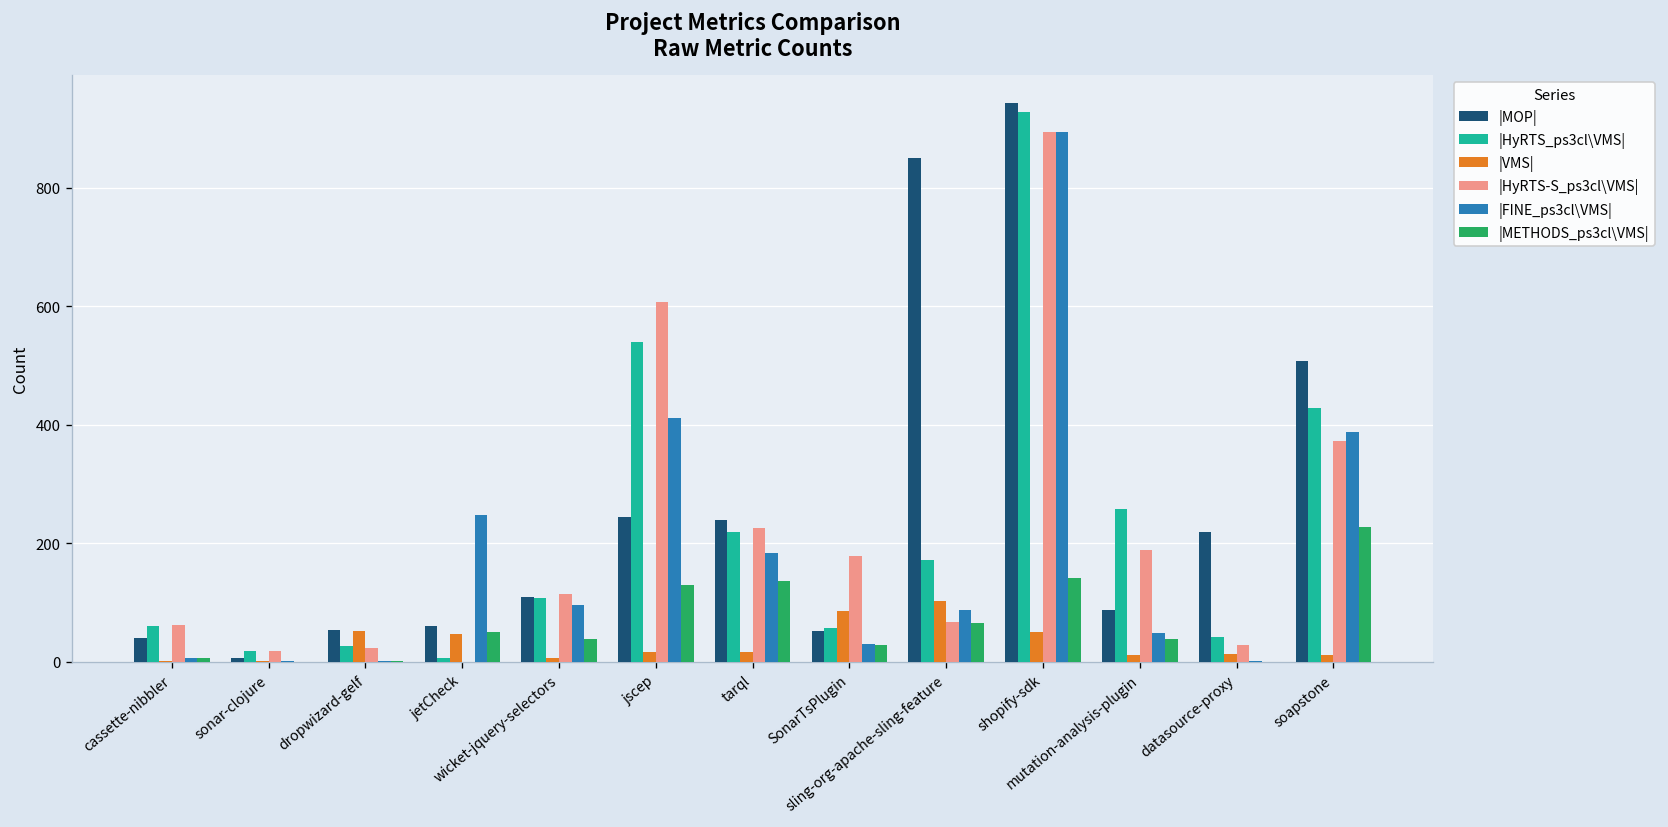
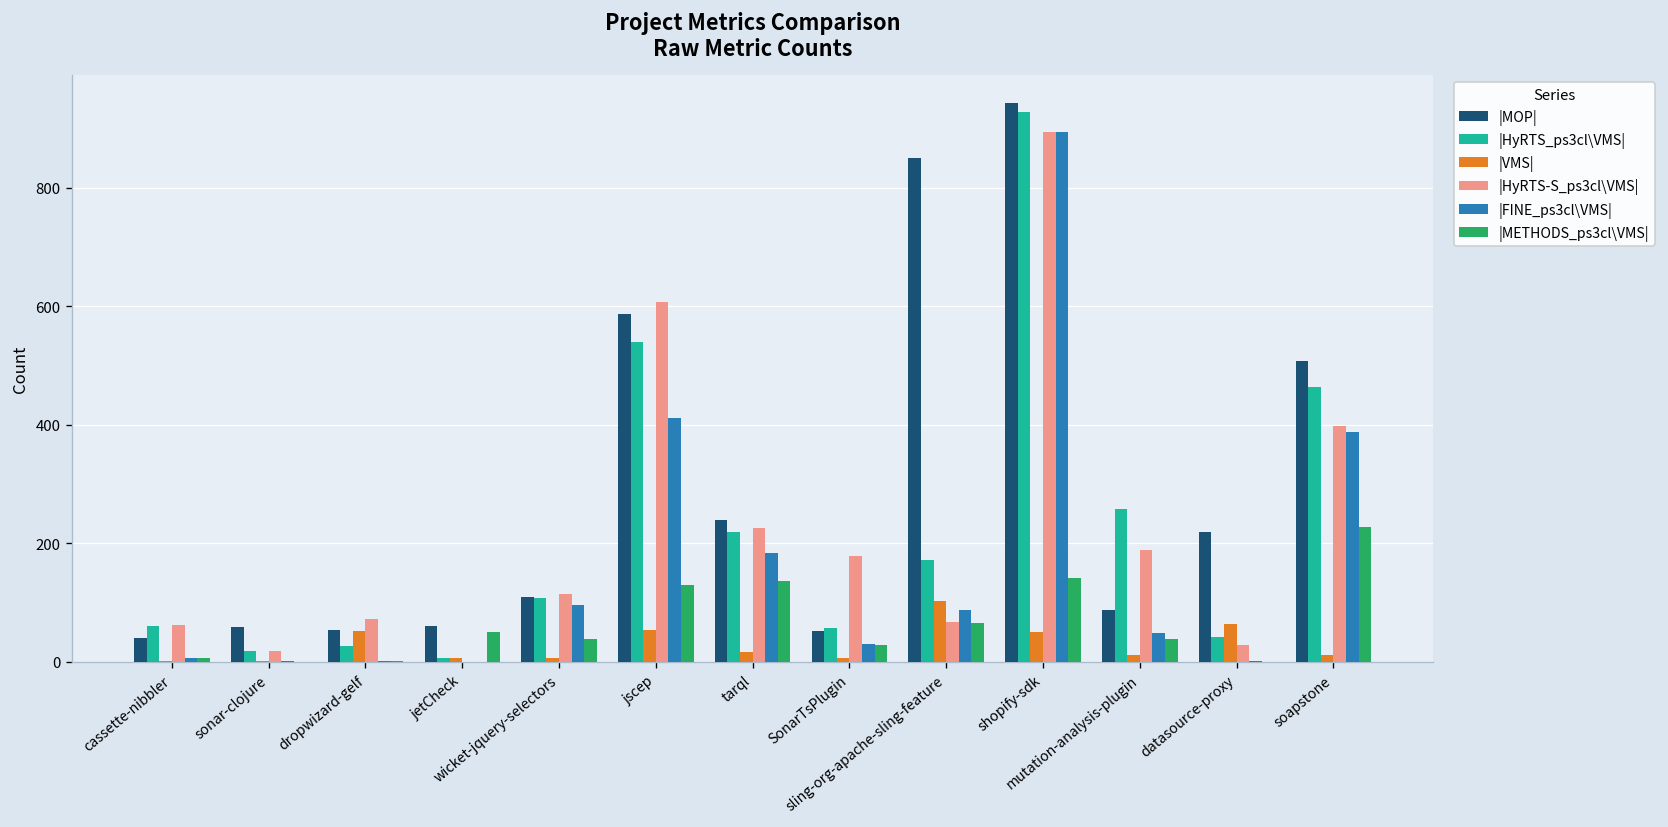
  {
    "|MOP|": {
      "cassette-nibbler": 40,
-     "sonar-clojure": 10,
+     "sonar-clojure": 60,
      "dropwizard-gelf": 50,
      "jetCheck": 60,
      "wicket-jquery-selectors": 110,
-     "jscep": 250,
+     "jscep": 590,
      "tarql": 240,
      "SonarTsPlugin": 50,
      "sling-org-apache-sling-feature": 850,
      "shopify-sdk": 940,
      "mutation-analysis-plugin": 90,
      "datasource-proxy": 220,
      "soapstone": 510
    },
    "|HyRTS_ps3cl\\VMS|": {
      "cassette-nibbler": 60,
      "sonar-clojure": 20,
      "dropwizard-gelf": 30,
      "jetCheck": 10,
      "wicket-jquery-selectors": 110,
      "jscep": 540,
      "tarql": 220,
      "SonarTsPlugin": 60,
      "sling-org-apache-sling-feature": 170,
      "shopify-sdk": 930,
      "mutation-analysis-plugin": 260,
      "datasource-proxy": 40,
-     "soapstone": 430
+     "soapstone": 460
    },
    "|VMS|": {
      "dropwizard-gelf": 50,
-     "jetCheck": 50,
+     "jetCheck": 10,
      "wicket-jquery-selectors": 10,
-     "jscep": 20,
+     "jscep": 50,
      "tarql": 20,
-     "SonarTsPlugin": 90,
+     "SonarTsPlugin": 10,
      "sling-org-apache-sling-feature": 100,
      "shopify-sdk": 50,
      "mutation-analysis-plugin": 10,
-     "datasource-proxy": 10,
+     "datasource-proxy": 60,
      "soapstone": 10
    },
    "|HyRTS-S_ps3cl\\VMS|": {
      "cassette-nibbler": 60,
      "sonar-clojure": 20,
-     "dropwizard-gelf": 20,
+     "dropwizard-gelf": 70,
      "jetCheck": 0,
      "wicket-jquery-selectors": 110,
      "jscep": 610,
      "tarql": 230,
      "SonarTsPlugin": 180,
      "sling-org-apache-sling-feature": 70,
      "shopify-sdk": 890,
      "mutation-analysis-plugin": 190,
      "datasource-proxy": 30,
-     "soapstone": 370
+     "soapstone": 400
    },
    "|FINE_ps3cl\\VMS|": {
      "cassette-nibbler": 10,
-     "jetCheck": 250,
+     "jetCheck": 0,
      "wicket-jquery-selectors": 100,
      "jscep": 410,
      "tarql": 180,
      "SonarTsPlugin": 30,
      "sling-org-apache-sling-feature": 90,
      "shopify-sdk": 890,
      "mutation-analysis-plugin": 50,
      "soapstone": 390
    },
    "|METHODS_ps3cl\\VMS|": {
      "cassette-nibbler": 10,
      "sonar-clojure": 0,
      "jetCheck": 50,
      "wicket-jquery-selectors": 40,
      "jscep": 130,
      "tarql": 140,
      "SonarTsPlugin": 30,
      "sling-org-apache-sling-feature": 70,
      "shopify-sdk": 140,
      "mutation-analysis-plugin": 40,
      "datasource-proxy": 0,
      "soapstone": 230
    }
  }
